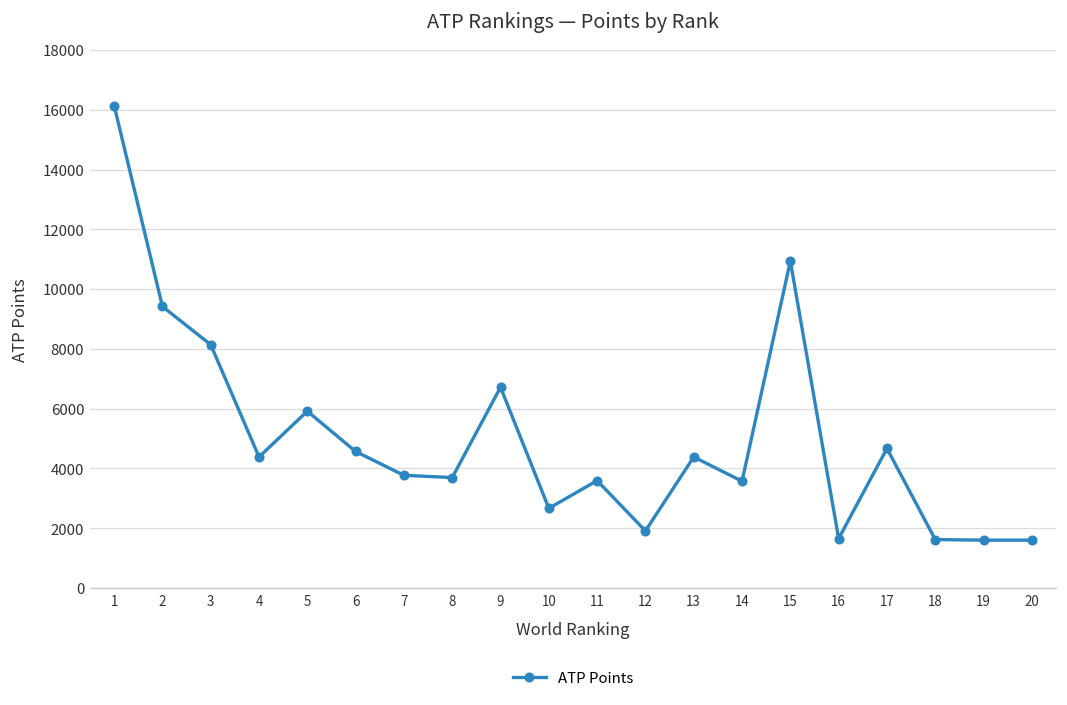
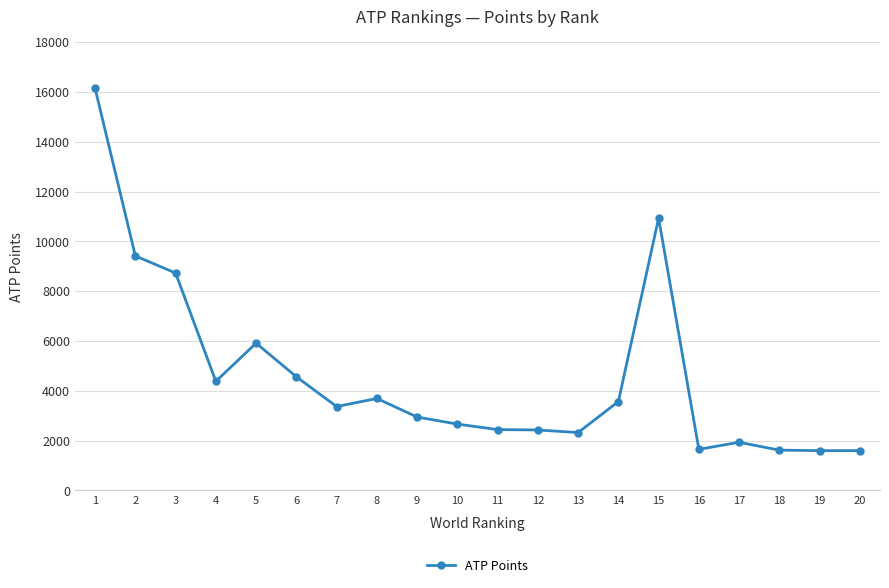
  {
    "1": 16100,
    "2": 9400,
-   "3": 8100,
+   "3": 8700,
    "4": 4400,
    "5": 5900,
    "6": 4600,
-   "7": 3800,
+   "7": 3400,
    "8": 3700,
-   "9": 6700,
+   "9": 3000,
    "10": 2700,
-   "11": 3600,
-   "12": 1900,
-   "13": 4400,
+   "11": 2400,
+   "12": 2400,
+   "13": 2300,
    "14": 3600,
    "15": 10900,
    "16": 1700,
-   "17": 4700,
+   "17": 1900,
    "18": 1600,
    "19": 1600,
    "20": 1600
  }
